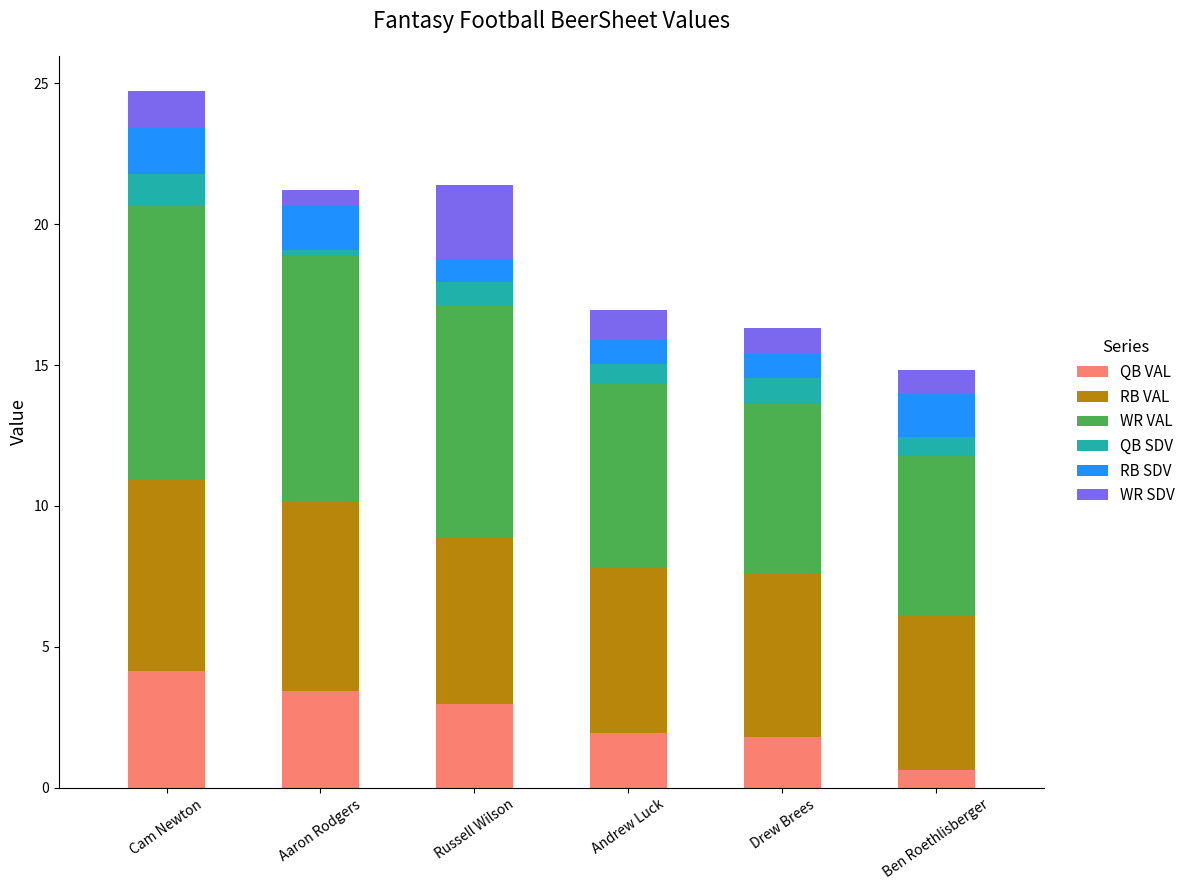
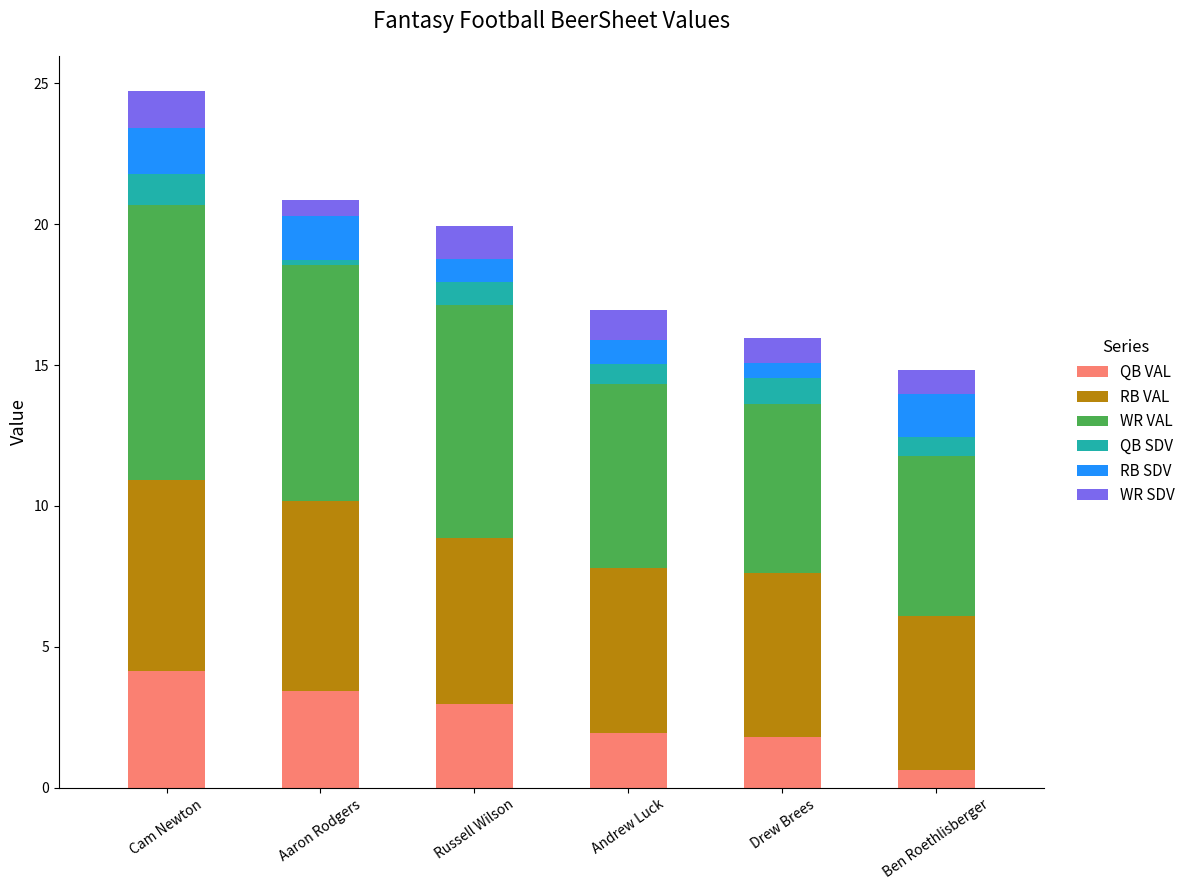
  {
    "QB VAL": {
      "Cam Newton": 4.1,
      "Aaron Rodgers": 3.4,
      "Russell Wilson": 3.0,
      "Andrew Luck": 1.9,
      "Drew Brees": 1.8,
      "Ben Roethlisberger": 0.6
    },
    "RB VAL": {
      "Cam Newton": 6.8,
      "Aaron Rodgers": 6.7,
      "Russell Wilson": 5.9,
      "Andrew Luck": 5.9,
      "Drew Brees": 5.9,
      "Ben Roethlisberger": 5.5
    },
    "WR VAL": {
      "Cam Newton": 9.8,
-     "Aaron Rodgers": 8.7,
+     "Aaron Rodgers": 8.4,
      "Russell Wilson": 8.3,
      "Andrew Luck": 6.5,
      "Drew Brees": 6.0,
      "Ben Roethlisberger": 5.7
    },
    "QB SDV": {
      "Cam Newton": 1.1,
      "Aaron Rodgers": 0.2,
      "Russell Wilson": 0.8,
      "Andrew Luck": 0.7,
      "Drew Brees": 0.9,
      "Ben Roethlisberger": 0.7
    },
    "RB SDV": {
      "Cam Newton": 1.6,
      "Aaron Rodgers": 1.6,
      "Russell Wilson": 0.8,
      "Andrew Luck": 0.8,
-     "Drew Brees": 0.9,
+     "Drew Brees": 0.5,
      "Ben Roethlisberger": 1.5
    },
    "WR SDV": {
      "Cam Newton": 1.3,
      "Aaron Rodgers": 0.6,
-     "Russell Wilson": 2.6,
+     "Russell Wilson": 1.2,
      "Andrew Luck": 1.1,
      "Drew Brees": 0.9,
      "Ben Roethlisberger": 0.9
    }
  }
